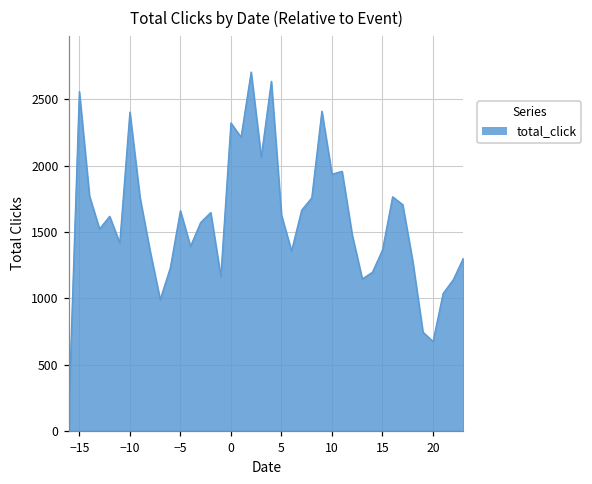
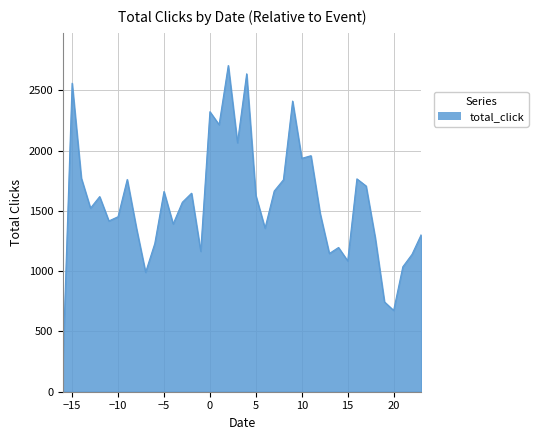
  {
    "−15": 2560,
-   "−10": 2400,
+   "−10": 1450,
    "−5": 1660,
    "0": 2320,
    "5": 1630,
    "10": 1940,
-   "15": 1360,
+   "15": 1090,
    "20": 670
  }
